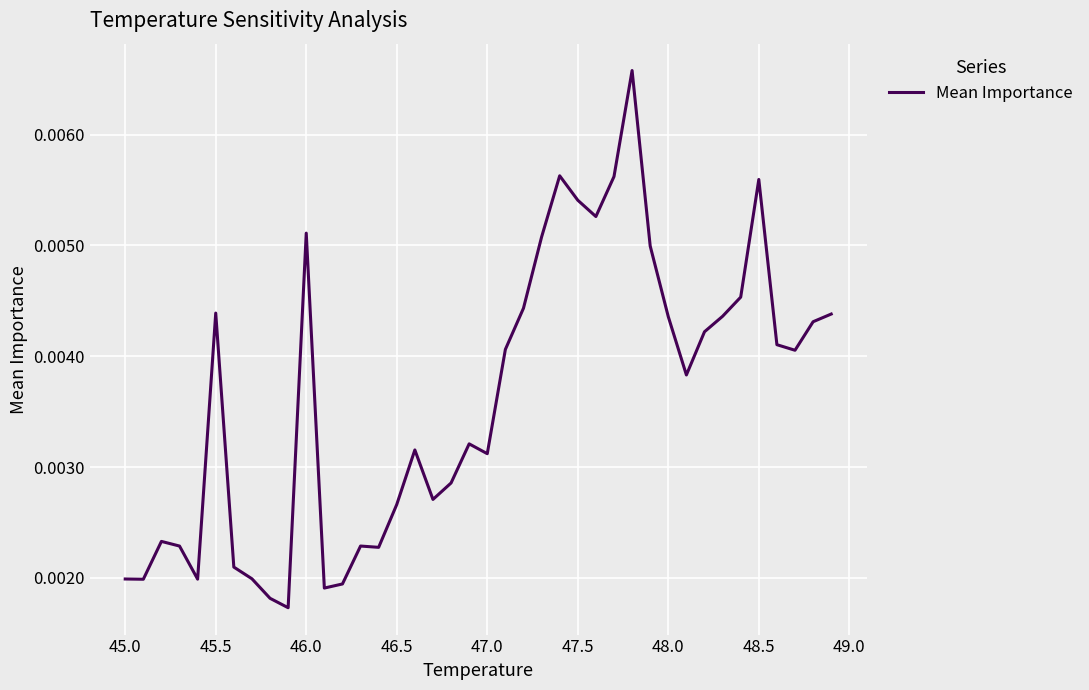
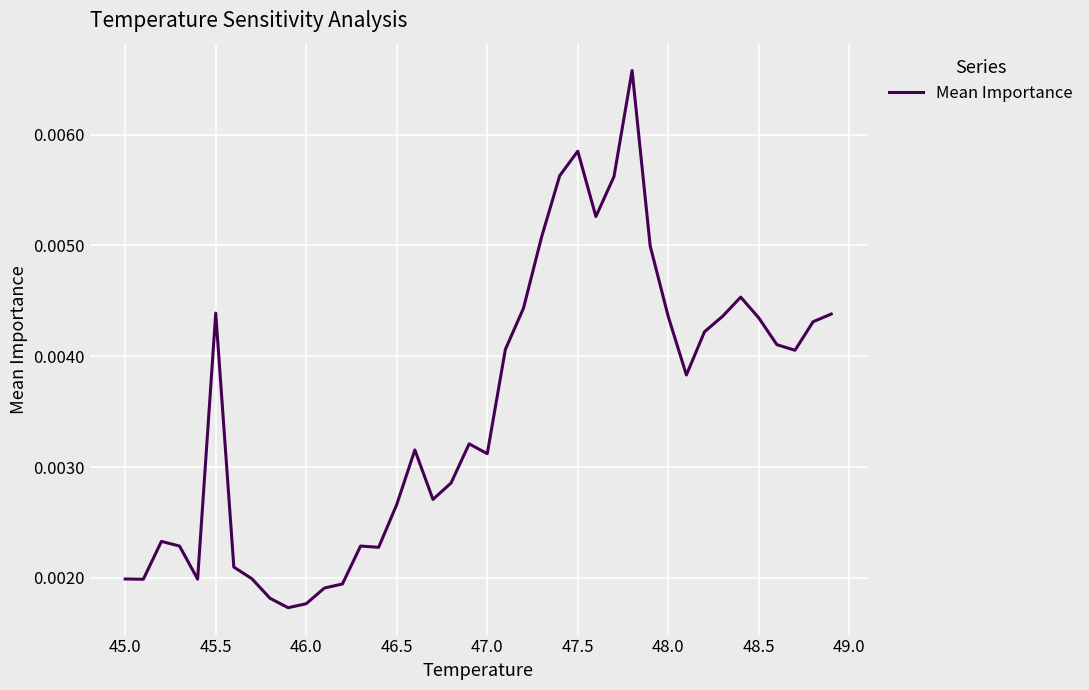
  {
    "45.0": 0.00199,
    "45.5": 0.00439,
-   "46.0": 0.00511,
+   "46.0": 0.00177,
    "46.5": 0.00266,
    "47.0": 0.00312,
-   "47.5": 0.00541,
+   "47.5": 0.00585,
    "48.0": 0.00436,
-   "48.5": 0.00560
+   "48.5": 0.00435
  }
